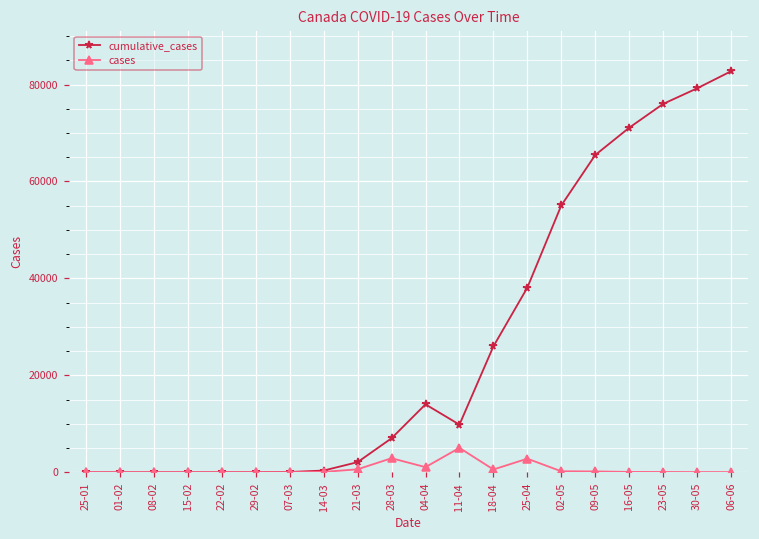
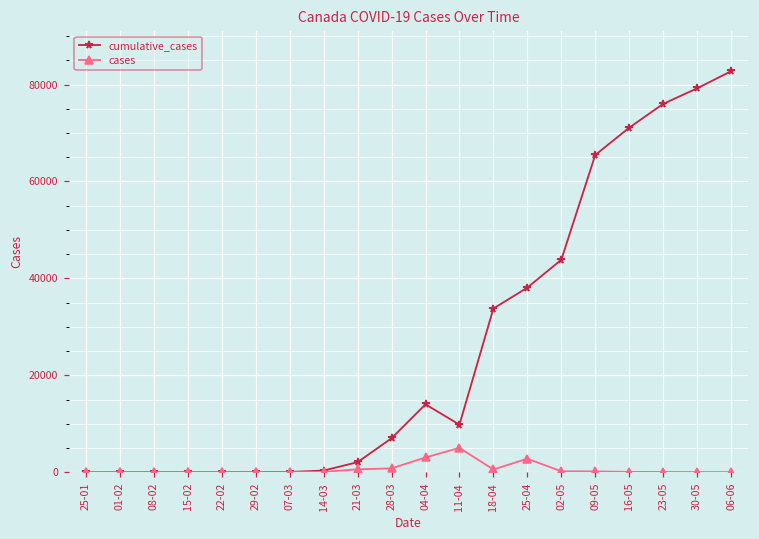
  {
    "cumulative_cases": {
      "21-03": 2000,
      "28-03": 7000,
      "04-04": 14000,
      "11-04": 10000,
-     "18-04": 26000,
+     "18-04": 34000,
      "25-04": 38000,
-     "02-05": 55000,
+     "02-05": 44000,
      "09-05": 65000,
      "16-05": 71000,
      "23-05": 76000,
      "30-05": 79000,
      "06-06": 83000
    },
    "cases": {
      "21-03": 1000,
-     "28-03": 3000,
-     "04-04": 1000,
+     "28-03": 1000,
+     "04-04": 3000,
      "11-04": 5000,
      "18-04": 1000,
      "25-04": 3000,
      "02-05": 0,
      "09-05": 0,
      "16-05": 0,
      "23-05": 0,
      "30-05": 0,
      "06-06": 0
    }
  }
